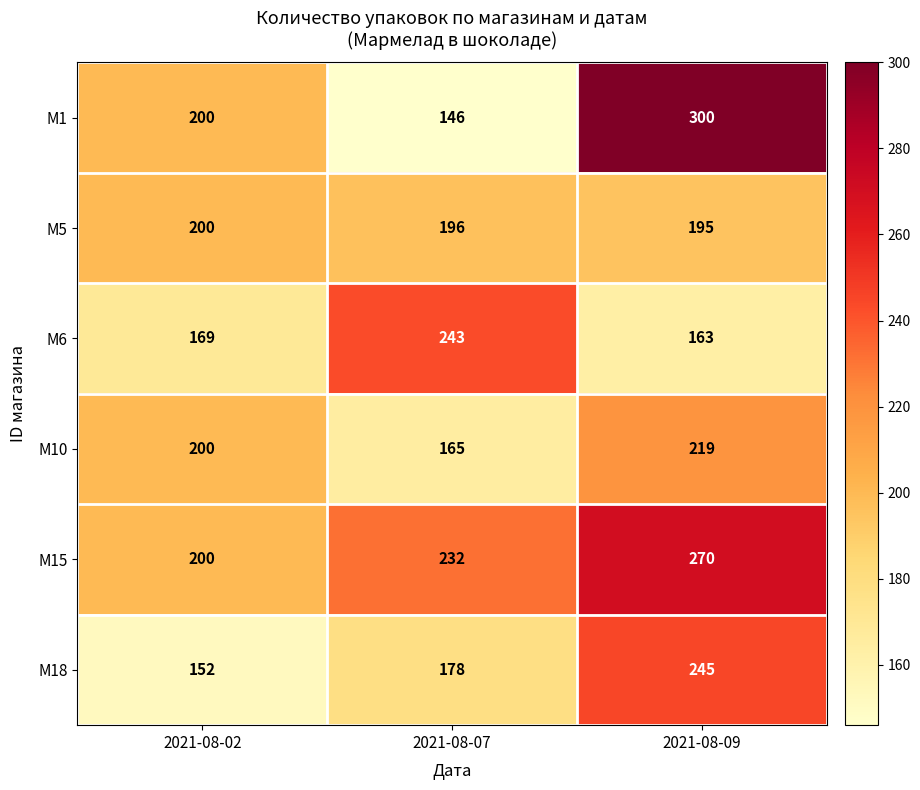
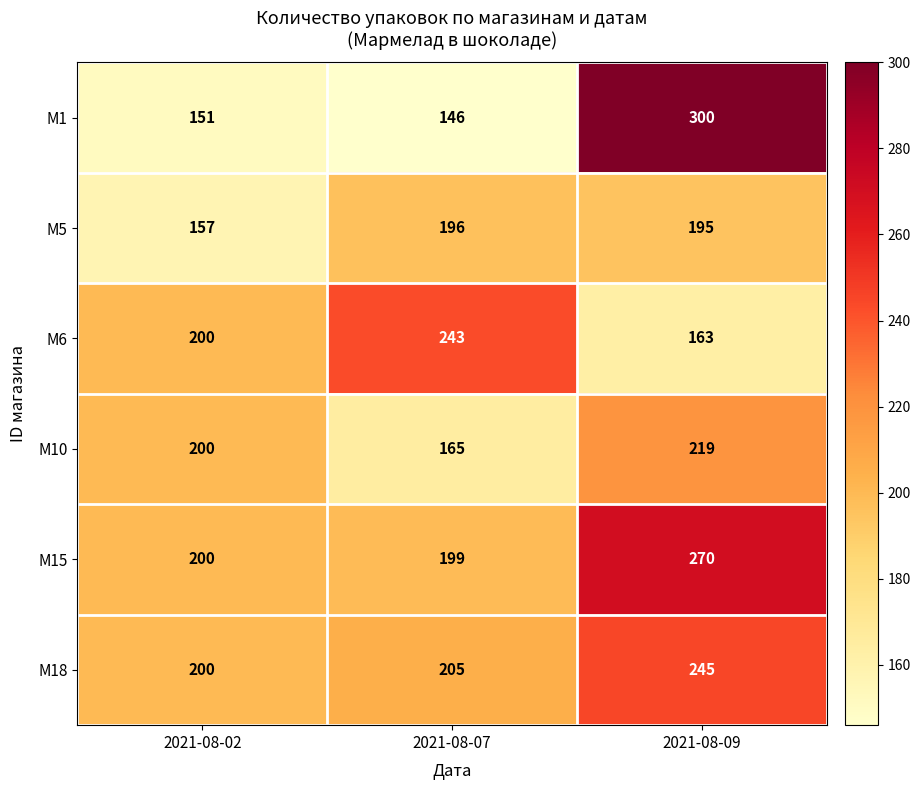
  {
    "M1": {
-     "2021-08-02": 200,
+     "2021-08-02": 151,
      "2021-08-07": 146,
      "2021-08-09": 300
    },
    "M5": {
-     "2021-08-02": 200,
+     "2021-08-02": 157,
      "2021-08-07": 196,
      "2021-08-09": 195
    },
    "M6": {
-     "2021-08-02": 169,
+     "2021-08-02": 200,
      "2021-08-07": 243,
      "2021-08-09": 163
    },
    "M10": {
      "2021-08-02": 200,
      "2021-08-07": 165,
      "2021-08-09": 219
    },
    "M15": {
      "2021-08-02": 200,
-     "2021-08-07": 232,
+     "2021-08-07": 199,
      "2021-08-09": 270
    },
    "M18": {
-     "2021-08-02": 152,
-     "2021-08-07": 178,
+     "2021-08-02": 200,
+     "2021-08-07": 205,
      "2021-08-09": 245
    }
  }
